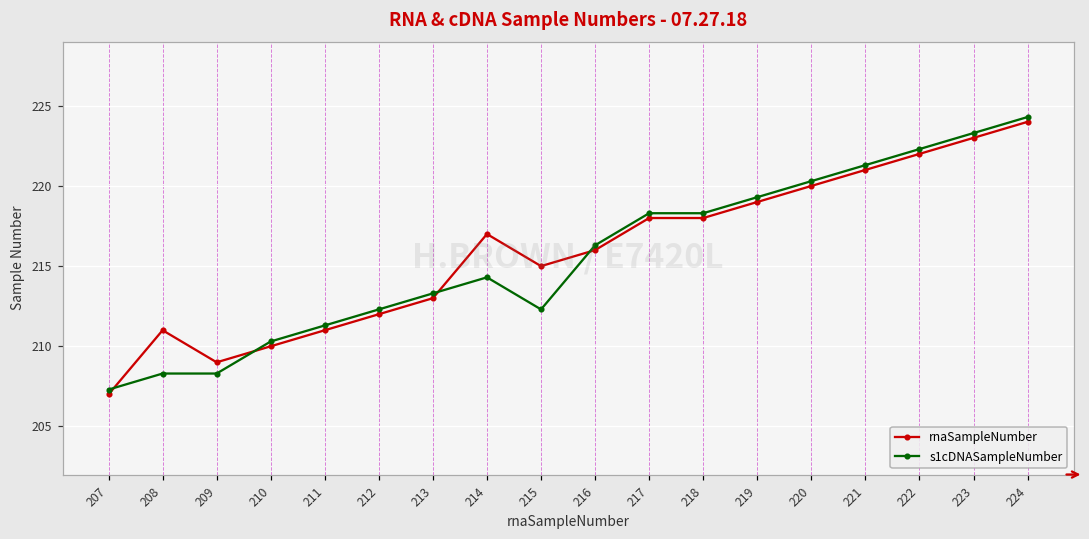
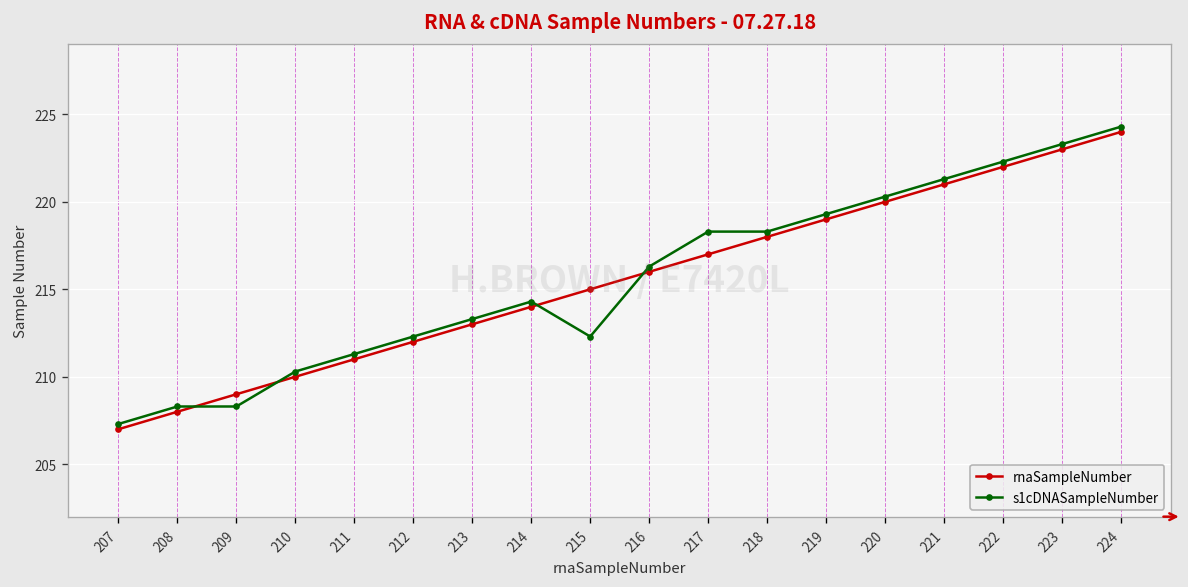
  {
    "rnaSampleNumber": {
      "207": 207,
-     "208": 211,
+     "208": 208,
      "209": 209,
      "210": 210,
      "211": 211,
      "212": 212,
      "213": 213,
-     "214": 217,
+     "214": 214,
      "215": 215,
      "216": 216,
-     "217": 218,
+     "217": 217,
      "218": 218,
      "219": 219,
      "220": 220,
      "221": 221,
      "222": 222,
      "223": 223,
      "224": 224
    },
    "s1cDNASampleNumber": {
      "207": 207.3,
      "208": 208.3,
      "209": 208.3,
      "210": 210.3,
      "211": 211.3,
      "212": 212.3,
      "213": 213.3,
      "214": 214.3,
      "215": 212.3,
      "216": 216.3,
      "217": 218.3,
      "218": 218.3,
      "219": 219.3,
      "220": 220.3,
      "221": 221.3,
      "222": 222.3,
      "223": 223.3,
      "224": 224.3
    }
  }
